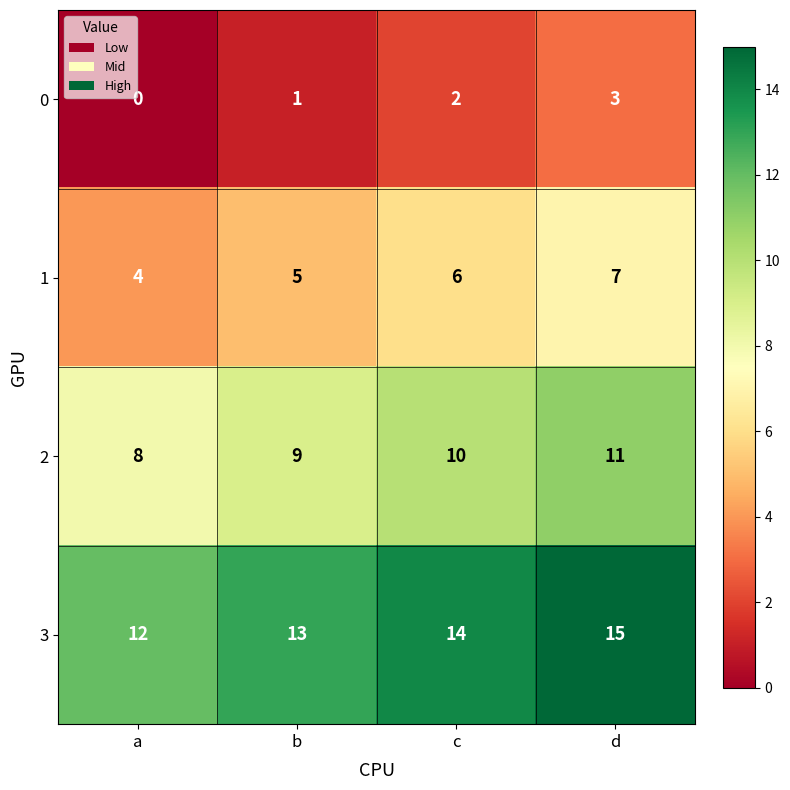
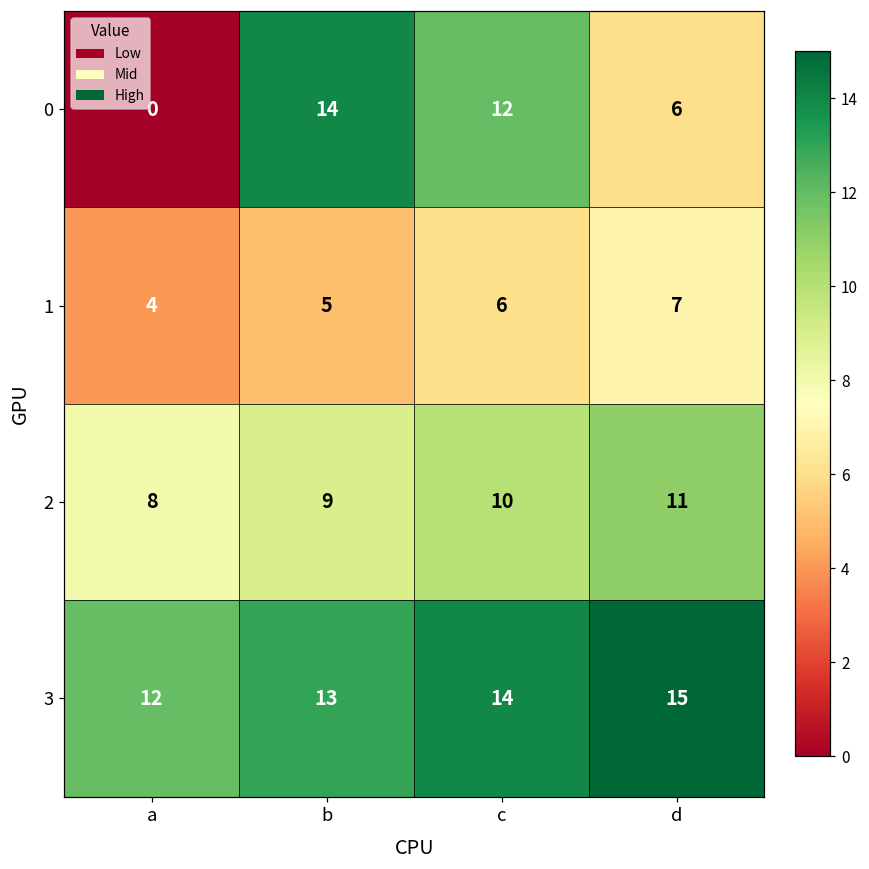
  {
    "0": {
-     "b": 1,
-     "c": 2,
-     "d": 3
+     "b": 14,
+     "c": 12,
+     "d": 6
    },
    "1": {
      "a": 4,
      "b": 5,
      "c": 6,
      "d": 7
    },
    "2": {
      "a": 8,
      "b": 9,
      "c": 10,
      "d": 11
    },
    "3": {
      "a": 12,
      "b": 13,
      "c": 14,
      "d": 15
    }
  }
